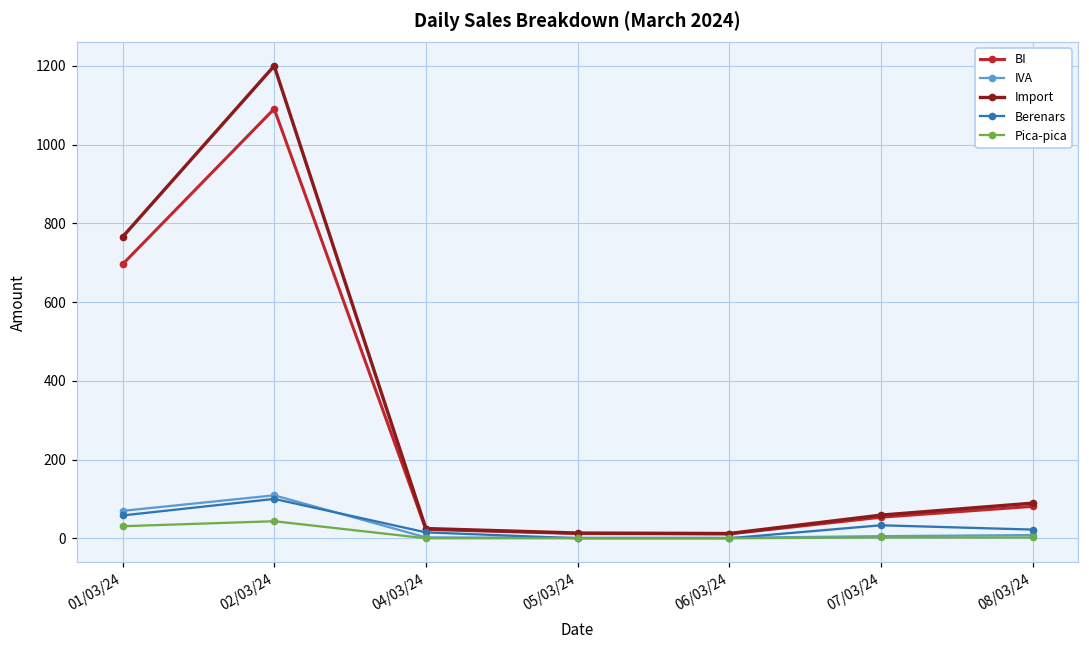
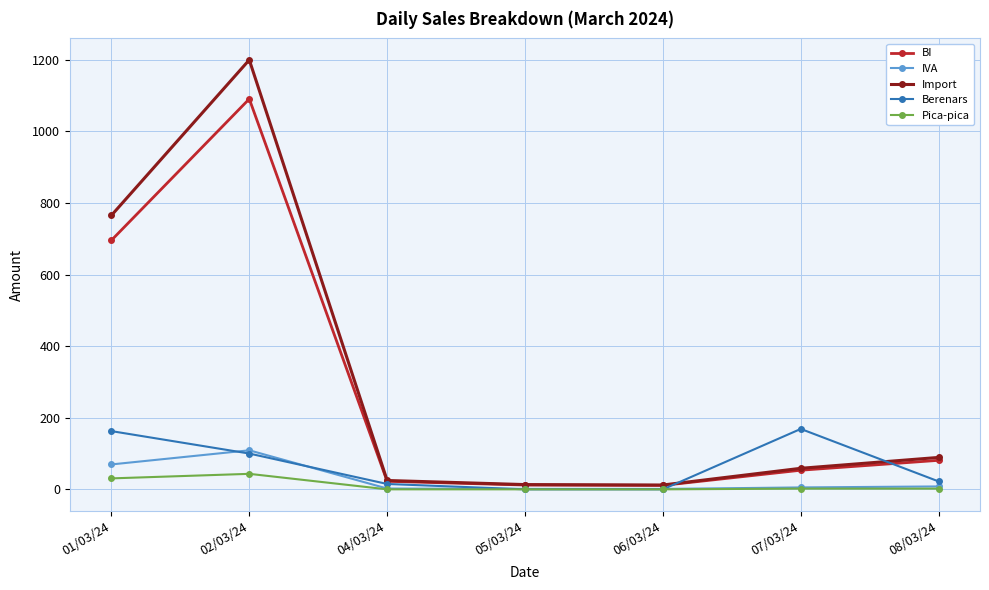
  {
    "IVA": {
      "01/03/24": 70,
      "02/03/24": 110
    },
    "Berenars": {
-     "01/03/24": 60,
+     "01/03/24": 160,
      "02/03/24": 100,
      "04/03/24": 20,
-     "07/03/24": 30,
+     "07/03/24": 170,
      "08/03/24": 20
    },
    "Pica-pica": {
      "01/03/24": 30,
      "02/03/24": 40
    }
  }
